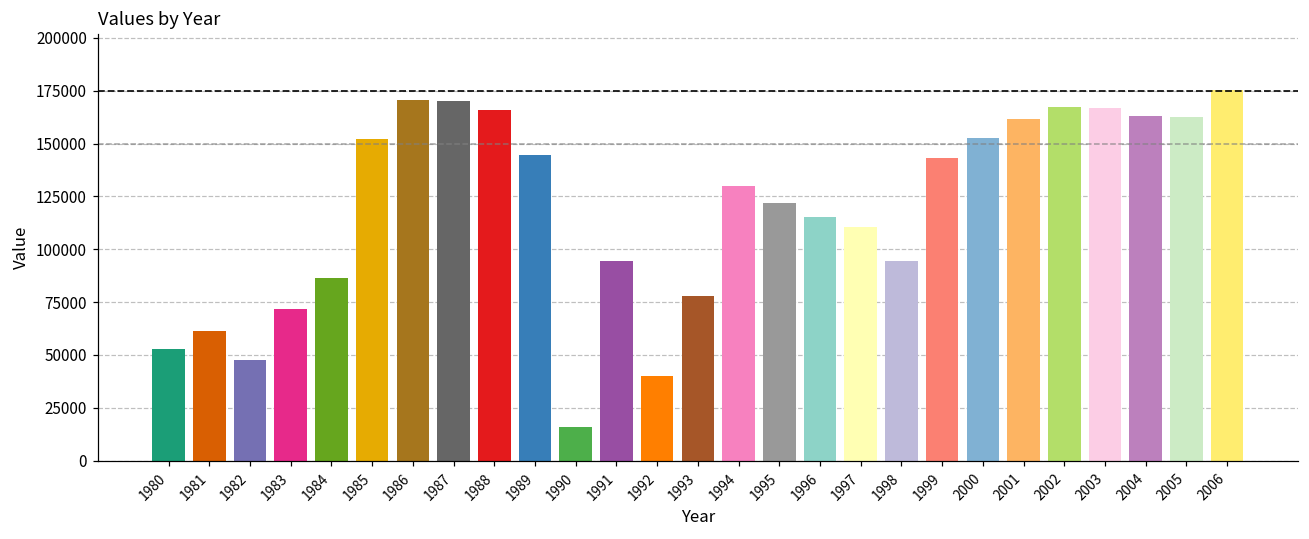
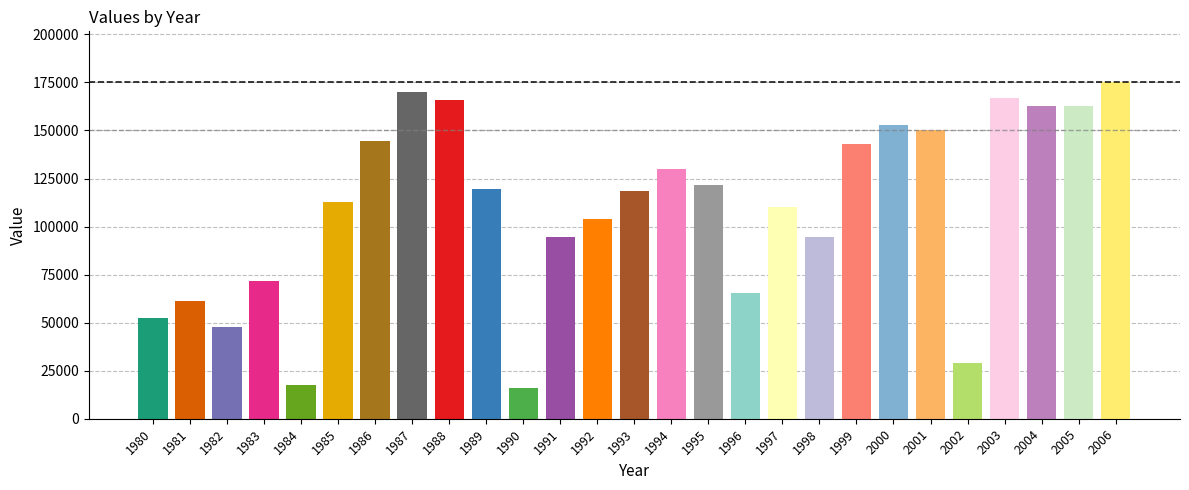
  {
    "1980": 53000,
    "1981": 61000,
    "1982": 48000,
    "1983": 72000,
-   "1984": 87000,
-   "1985": 152000,
-   "1986": 171000,
+   "1984": 17000,
+   "1985": 113000,
+   "1986": 144000,
    "1987": 170000,
    "1988": 166000,
-   "1989": 145000,
+   "1989": 119000,
    "1990": 16000,
    "1991": 95000,
-   "1992": 40000,
-   "1993": 78000,
+   "1992": 104000,
+   "1993": 119000,
    "1994": 130000,
    "1995": 122000,
-   "1996": 115000,
+   "1996": 65000,
    "1997": 110000,
    "1998": 95000,
    "1999": 143000,
    "2000": 153000,
-   "2001": 162000,
-   "2002": 167000,
+   "2001": 150000,
+   "2002": 29000,
    "2003": 167000,
    "2004": 163000,
    "2005": 163000,
    "2006": 175000
  }
